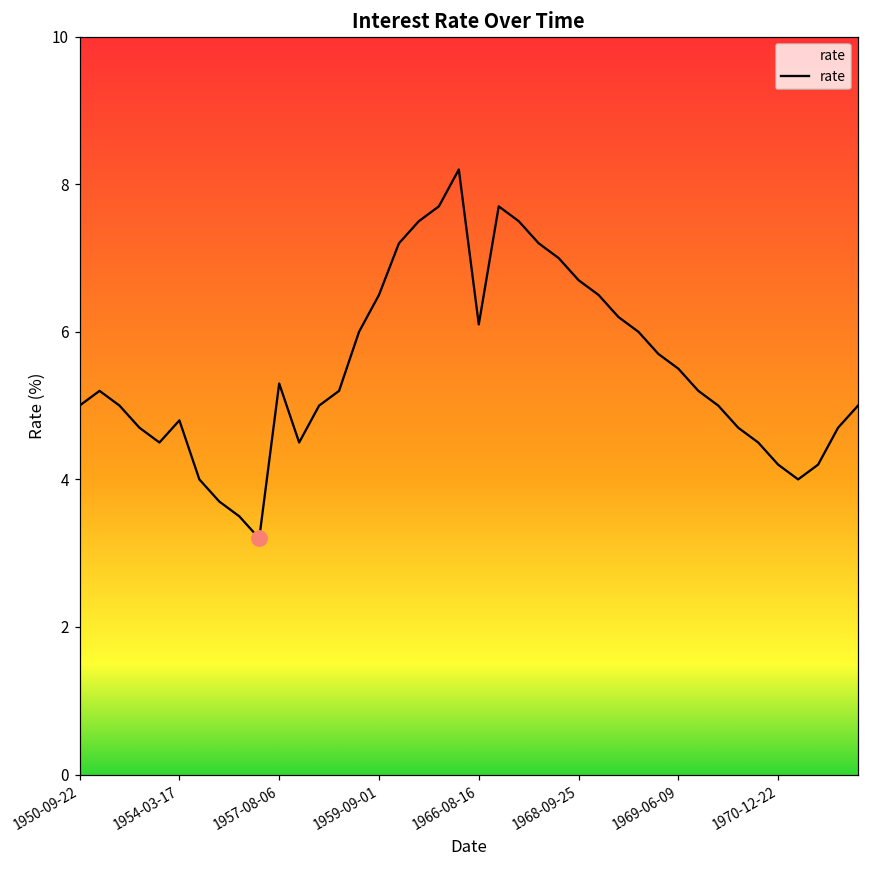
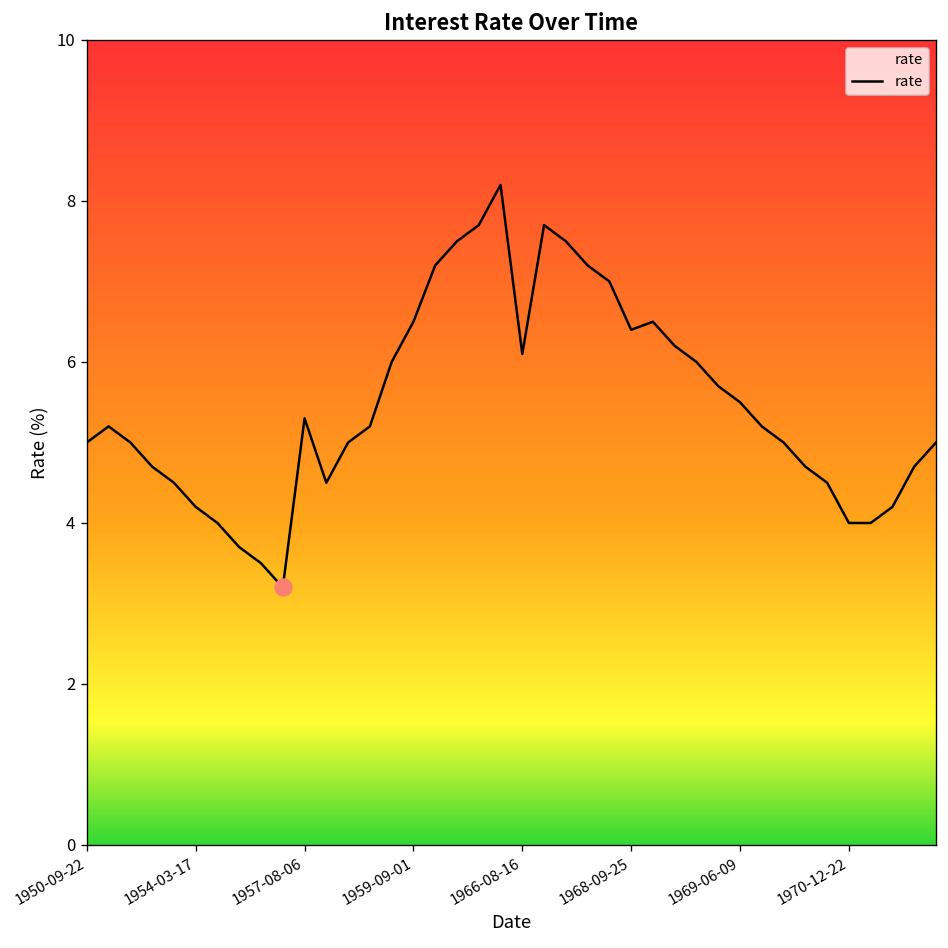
  {
    "rate": {
      "1950-09-22": 5.0,
-     "1954-03-17": 4.8,
+     "1954-03-17": 4.2,
      "1957-08-06": 5.3,
      "1959-09-01": 6.5,
      "1966-08-16": 6.1,
-     "1968-09-25": 6.7,
+     "1968-09-25": 6.4,
      "1969-06-09": 5.5,
-     "1970-12-22": 4.2
+     "1970-12-22": 4.0
    }
  }
